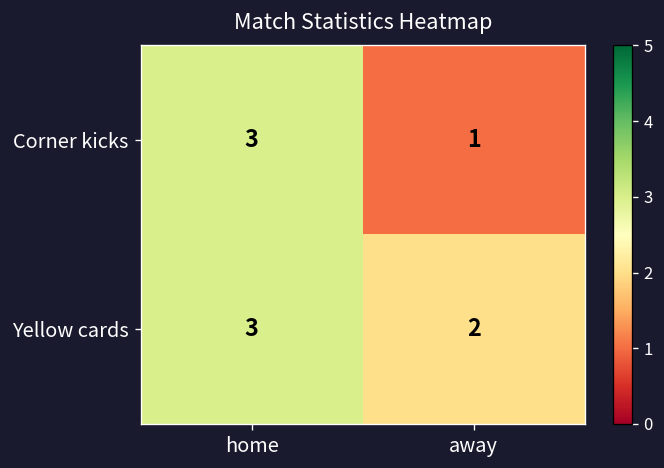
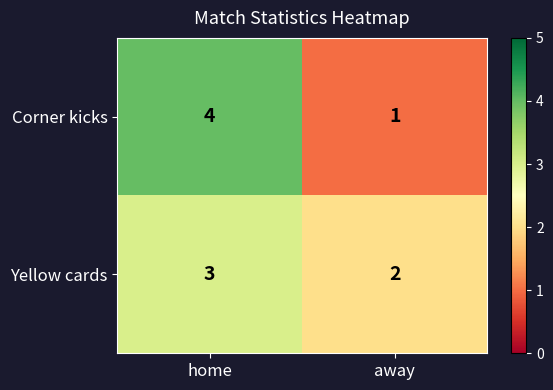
  {
    "Corner kicks": {
-     "home": 3,
+     "home": 4,
      "away": 1
    },
    "Yellow cards": {
      "home": 3,
      "away": 2
    }
  }
